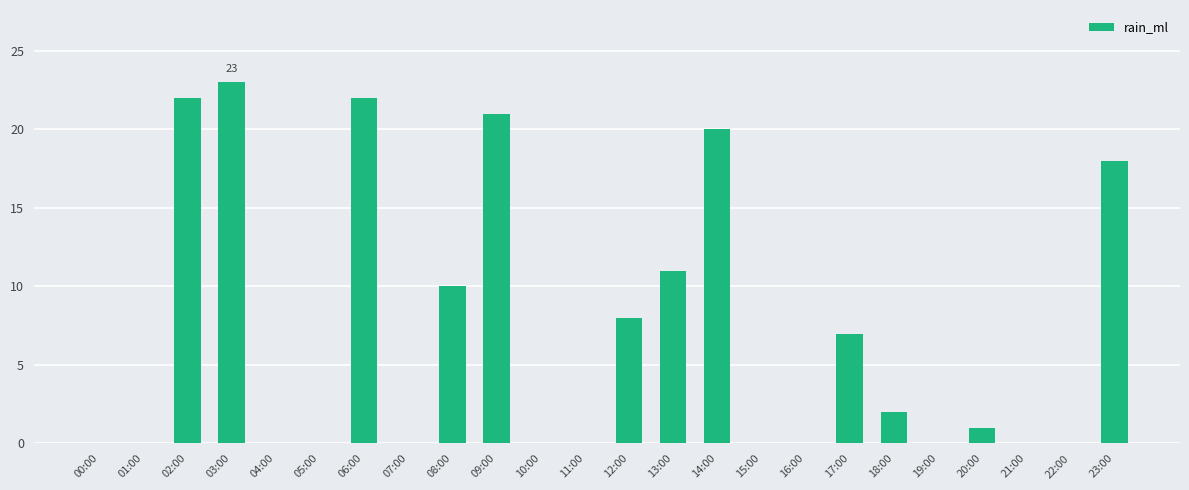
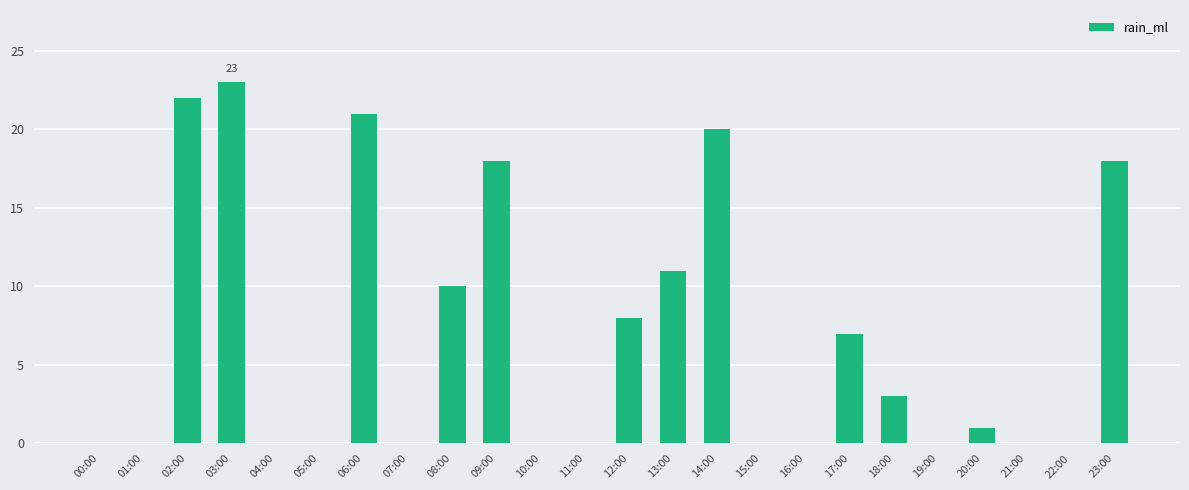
  {
    "00:00": 0,
    "01:00": 0,
    "02:00": 22,
    "04:00": 0,
    "05:00": 0,
-   "06:00": 22,
+   "06:00": 21,
    "07:00": 0,
    "08:00": 10,
-   "09:00": 21,
+   "09:00": 18,
    "10:00": 0,
    "11:00": 0,
    "12:00": 8,
    "13:00": 11,
    "14:00": 20,
    "15:00": 0,
    "16:00": 0,
    "17:00": 7,
-   "18:00": 2,
+   "18:00": 3,
    "19:00": 0,
    "20:00": 1,
    "21:00": 0,
    "22:00": 0,
    "23:00": 18
  }
